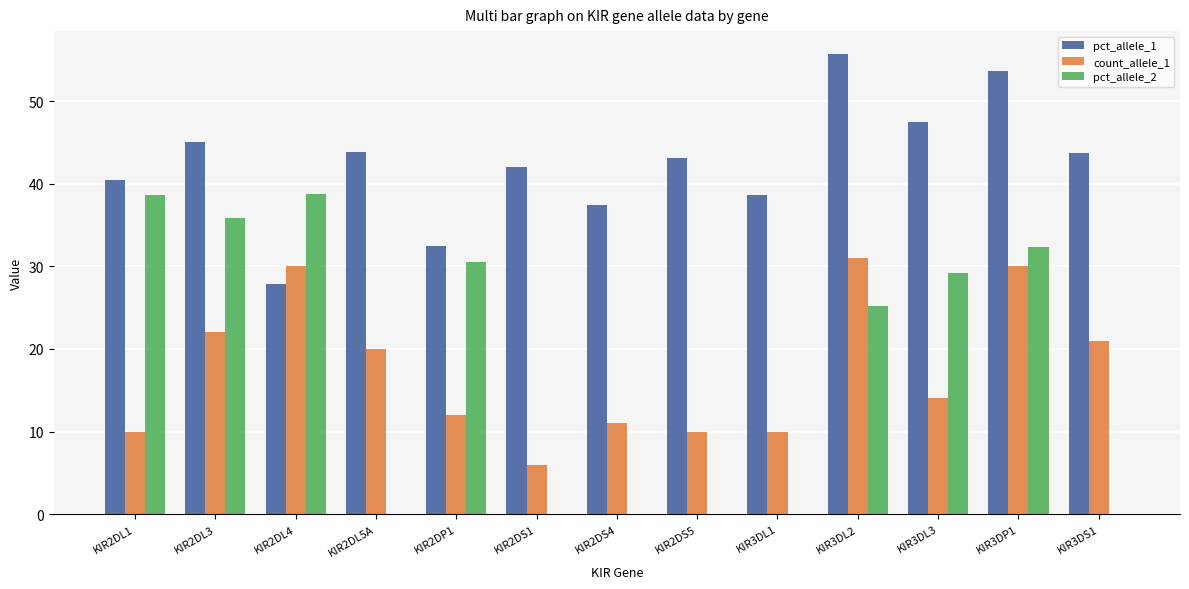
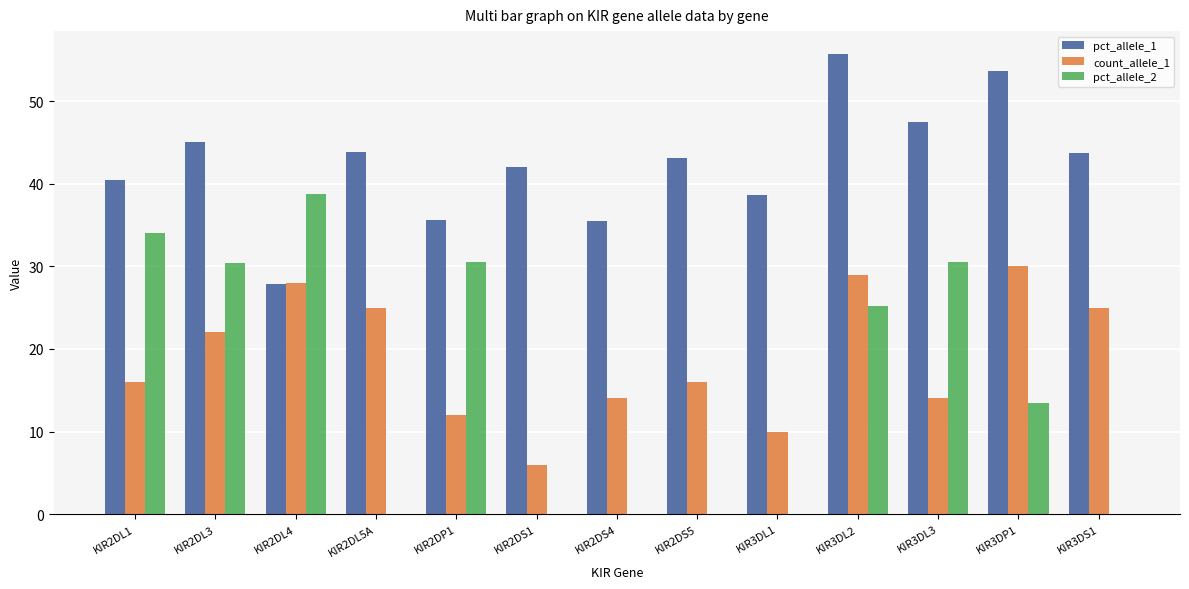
  {
    "pct_allele_1": {
      "KIR2DL1": 40,
      "KIR2DL3": 45,
      "KIR2DL4": 28,
      "KIR2DL5A": 44,
-     "KIR2DP1": 32,
+     "KIR2DP1": 36,
      "KIR2DS1": 42,
-     "KIR2DS4": 37,
+     "KIR2DS4": 35,
      "KIR2DS5": 43,
      "KIR3DL1": 39,
      "KIR3DL2": 56,
      "KIR3DL3": 48,
      "KIR3DP1": 54,
      "KIR3DS1": 44
    },
    "count_allele_1": {
-     "KIR2DL1": 10,
+     "KIR2DL1": 16,
      "KIR2DL3": 22,
-     "KIR2DL4": 30,
-     "KIR2DL5A": 20,
+     "KIR2DL4": 28,
+     "KIR2DL5A": 25,
      "KIR2DP1": 12,
      "KIR2DS1": 6,
-     "KIR2DS4": 11,
-     "KIR2DS5": 10,
+     "KIR2DS4": 14,
+     "KIR2DS5": 16,
      "KIR3DL1": 10,
-     "KIR3DL2": 31,
+     "KIR3DL2": 29,
      "KIR3DL3": 14,
      "KIR3DP1": 30,
-     "KIR3DS1": 21
+     "KIR3DS1": 25
    },
    "pct_allele_2": {
-     "KIR2DL1": 39,
-     "KIR2DL3": 36,
+     "KIR2DL1": 34,
+     "KIR2DL3": 30,
      "KIR2DL4": 39,
      "KIR2DL5A": 0,
      "KIR2DP1": 30,
      "KIR2DS1": 0,
      "KIR2DS4": 0,
      "KIR2DS5": 0,
      "KIR3DL1": 0,
      "KIR3DL2": 25,
-     "KIR3DL3": 29,
-     "KIR3DP1": 32,
+     "KIR3DL3": 31,
+     "KIR3DP1": 13,
      "KIR3DS1": 0
    }
  }
